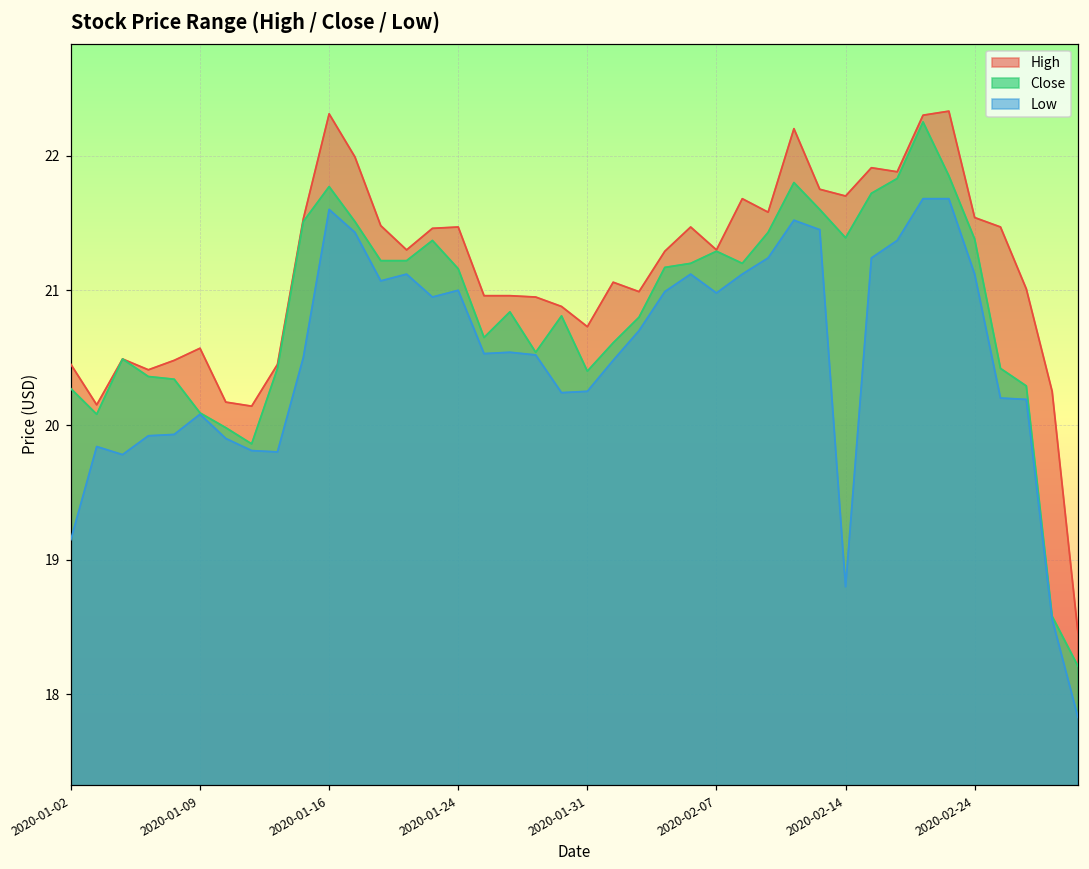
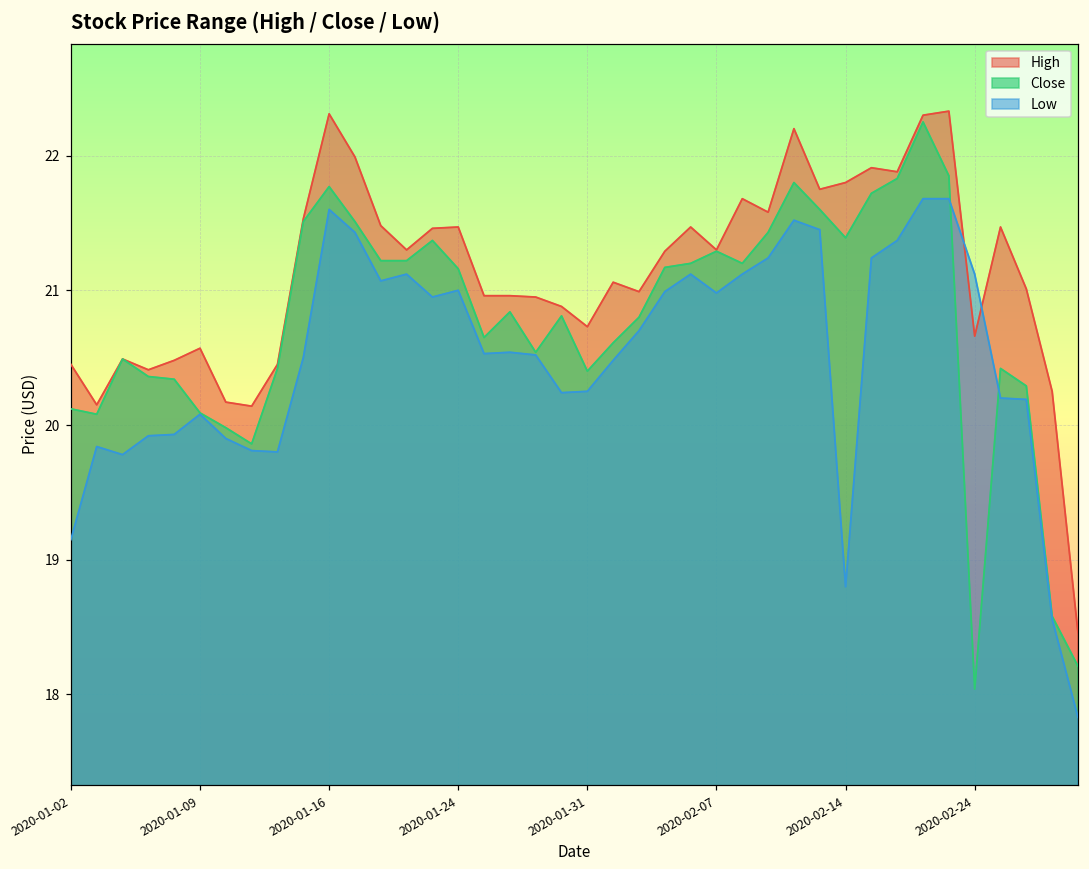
  {
    "High": {
      "2020-01-02": 20.45,
      "2020-01-09": 20.57,
      "2020-01-16": 22.31,
      "2020-01-24": 21.47,
      "2020-01-31": 20.73,
-     "2020-02-14": 21.7,
-     "2020-02-24": 21.54
+     "2020-02-14": 21.8,
+     "2020-02-24": 20.66
    },
    "Close": {
-     "2020-01-02": 20.27,
+     "2020-01-02": 20.12,
      "2020-01-16": 21.77,
      "2020-01-24": 21.16,
      "2020-01-31": 20.40,
      "2020-02-14": 21.39,
-     "2020-02-24": 21.38
+     "2020-02-24": 18.04
    },
    "Low": {
      "2020-01-02": 19.15,
      "2020-01-16": 21.60,
      "2020-01-24": 21.00,
      "2020-01-31": 20.25,
      "2020-02-07": 20.98,
      "2020-02-14": 18.80,
      "2020-02-24": 21.12
    }
  }
